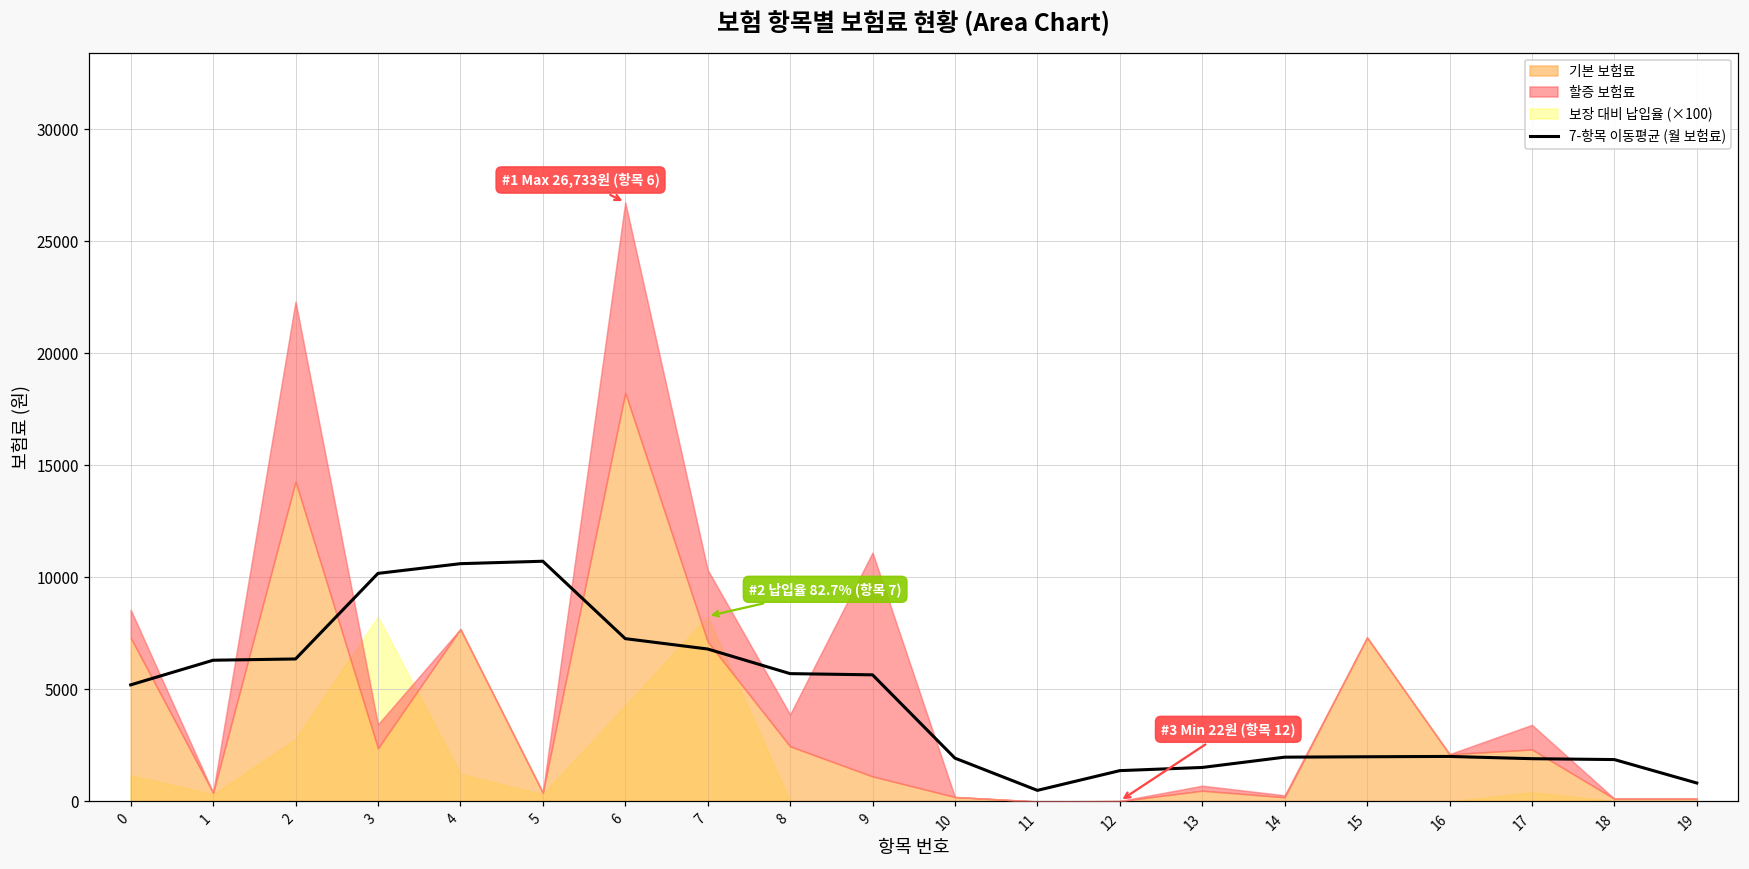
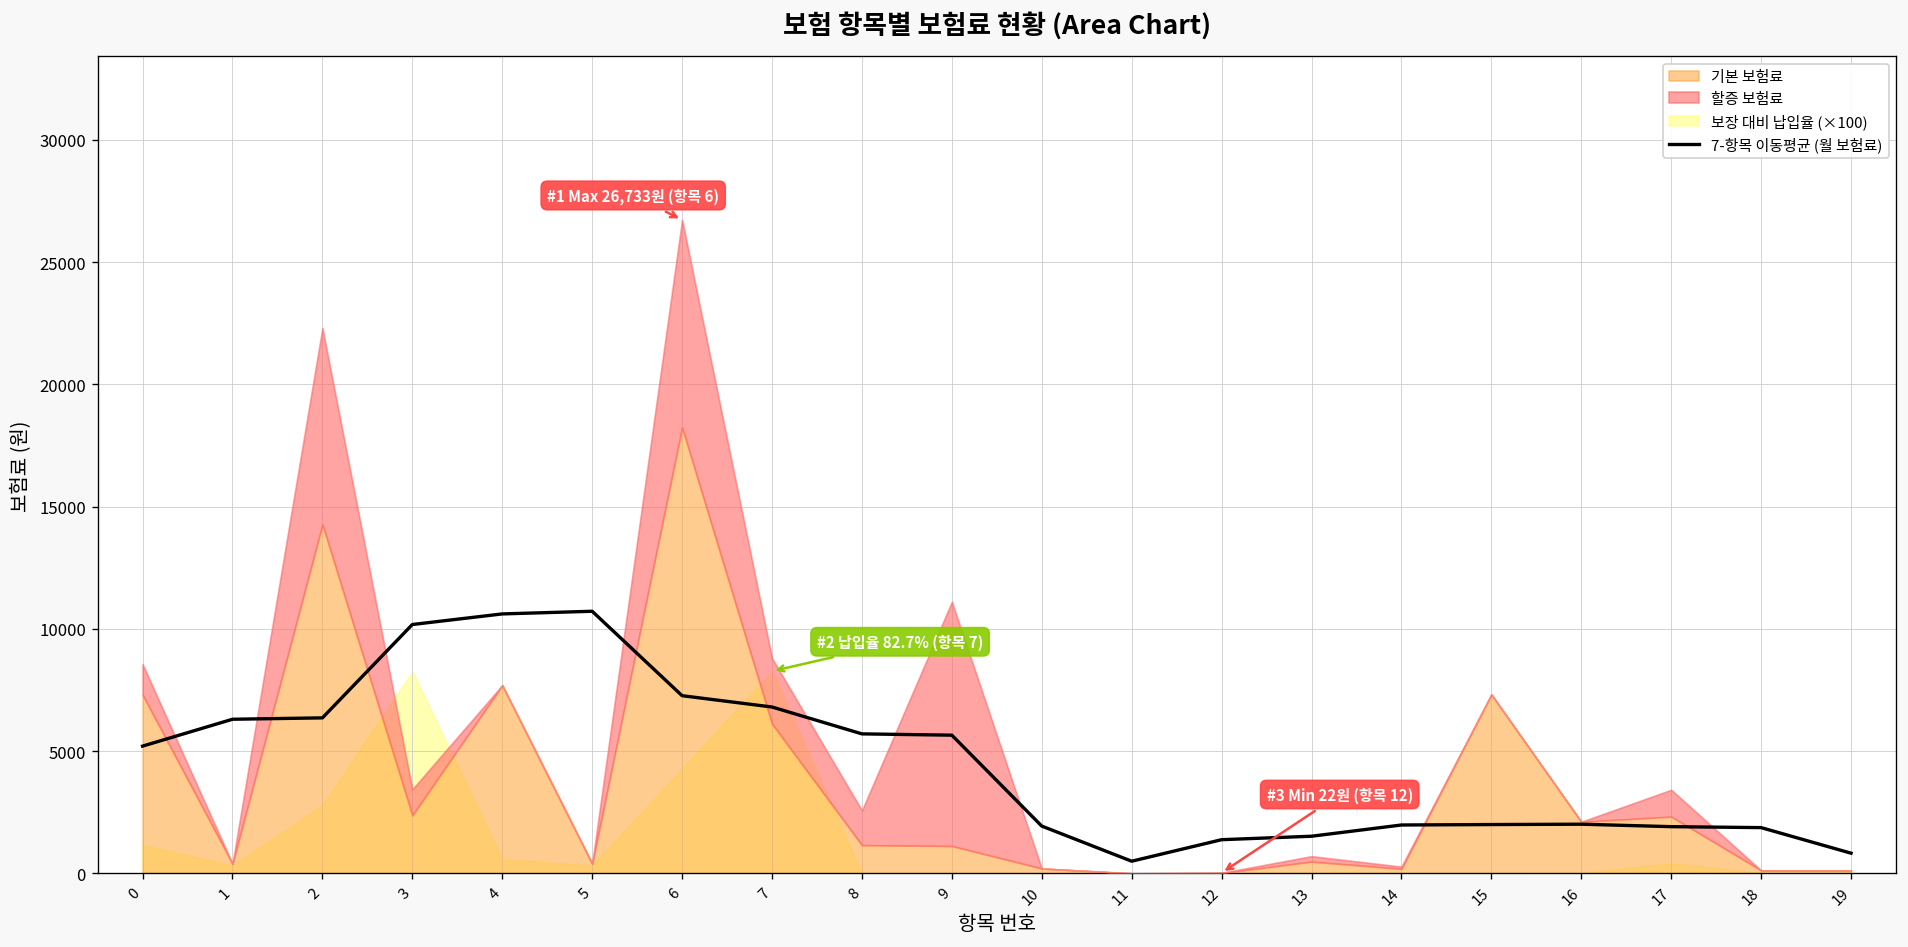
  {
    "7-항목 이동평균 (월 보험료)": {
      "0": 5200,
      "1": 6300,
      "2": 6400,
      "3": 10200,
      "4": 10600,
      "5": 10700,
      "6": 7300,
      "7": 6800,
      "8": 5700,
      "9": 5700,
      "10": 1900,
      "11": 500,
      "12": 1400,
      "13": 1500,
      "14": 2000,
      "15": 2000,
      "17": 1900,
      "18": 1900,
      "19": 800
    },
    "기본 보험료": {
      "0": 7300,
      "2": 14300,
      "3": 2400,
      "6": 18200,
-     "7": 7100,
-     "8": 2500,
+     "7": 6100,
+     "8": 1200,
      "9": 1100,
      "13": 500,
      "17": 2300
    },
    "할증 보험료": {
      "0": 1300,
      "2": 8000,
      "3": 1100,
-     "7": 3200,
+     "7": 2700,
      "8": 1400,
      "9": 10000,
      "13": 200,
      "17": 1100
    },
    "보장 대비 납입율 (×100)": {
      "0": 1200,
      "2": 2800,
      "3": 8300,
-     "4": 1200,
+     "4": 600,
      "6": 4300,
      "17": 400
    }
  }
